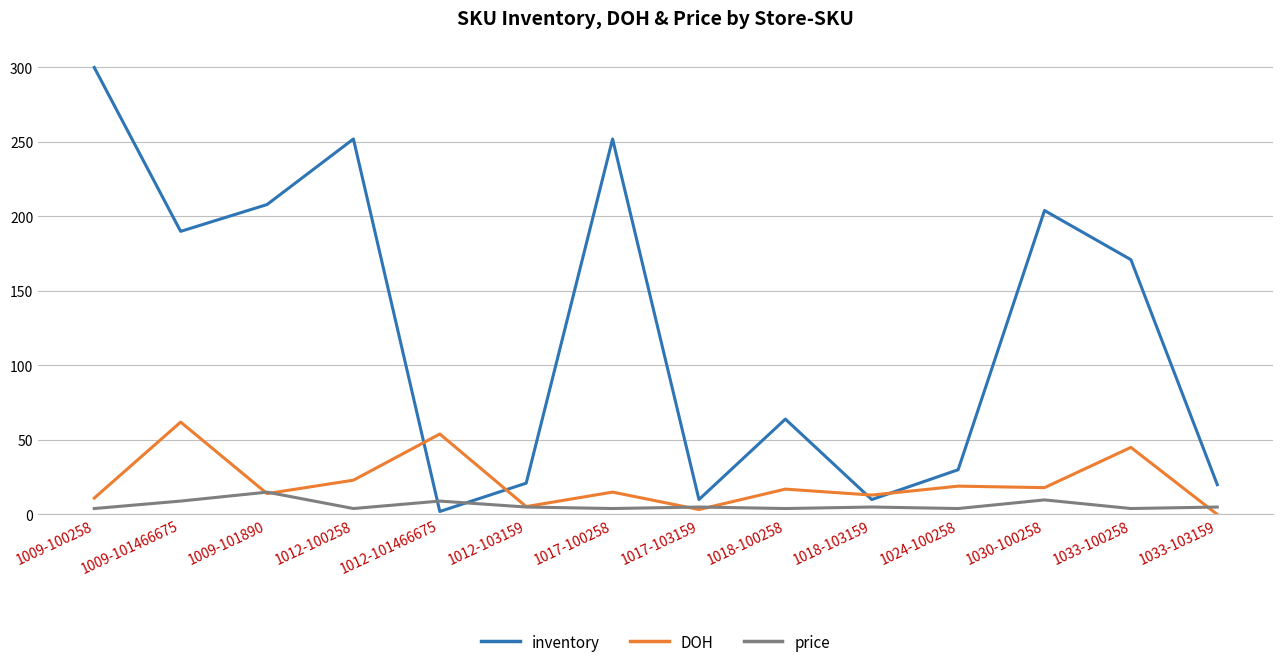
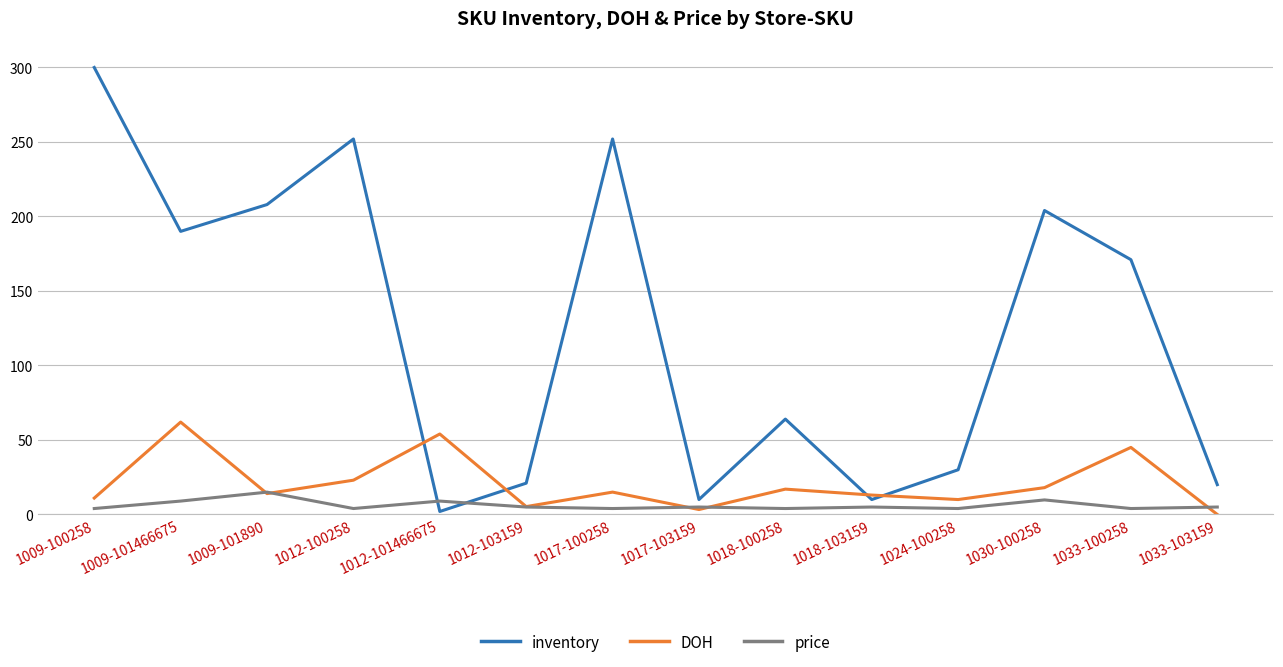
  {
    "inventory": {
      "1009-100258": 300,
      "1009-101466675": 190,
      "1009-101890": 208,
      "1012-100258": 252,
      "1012-101466675": 2,
      "1012-103159": 21,
      "1017-100258": 252,
      "1017-103159": 10,
      "1018-100258": 64,
      "1018-103159": 10,
      "1024-100258": 30,
      "1030-100258": 204,
      "1033-100258": 171,
      "1033-103159": 20
    },
    "DOH": {
      "1009-100258": 11,
      "1009-101466675": 62,
      "1012-100258": 23,
      "1012-101466675": 54,
      "1017-100258": 15,
      "1018-100258": 17,
      "1018-103159": 13,
-     "1024-100258": 19,
+     "1024-100258": 10,
      "1030-100258": 18,
      "1033-100258": 45,
      "1033-103159": 0
    },
    "price": {
      "1009-100258": 4,
      "1009-101466675": 9,
      "1012-100258": 4,
      "1012-101466675": 9,
      "1017-100258": 4,
      "1018-100258": 4,
      "1018-103159": 5,
      "1024-100258": 4,
      "1030-100258": 10,
      "1033-100258": 4,
      "1033-103159": 5
    }
  }
